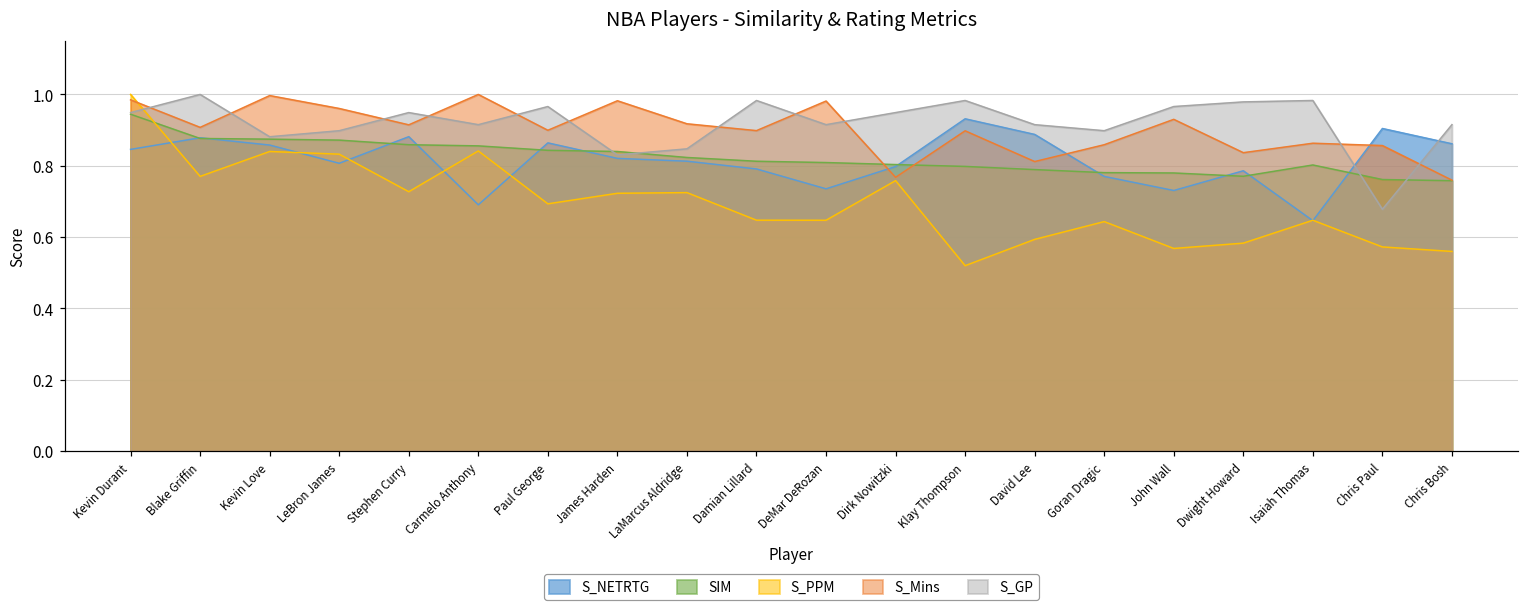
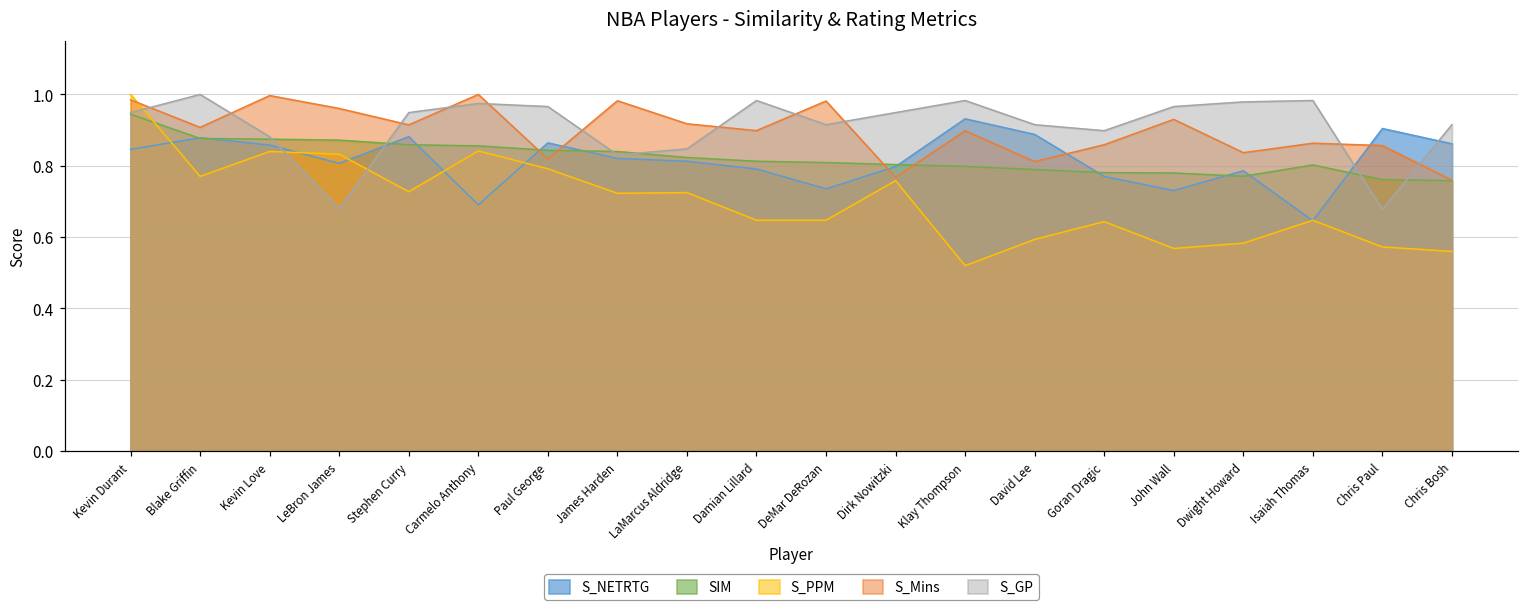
  {
    "S_NETRTG": {
      "Kevin Durant": 0.85,
      "Kevin Love": 0.86,
      "LeBron James": 0.81,
      "Stephen Curry": 0.88,
      "Carmelo Anthony": 0.69,
      "Paul George": 0.86,
      "James Harden": 0.82,
      "LaMarcus Aldridge": 0.81,
      "Damian Lillard": 0.79,
      "DeMar DeRozan": 0.74,
      "Klay Thompson": 0.93,
      "David Lee": 0.89,
      "Goran Dragic": 0.77,
      "John Wall": 0.73,
      "Dwight Howard": 0.79,
      "Chris Paul": 0.90,
      "Chris Bosh": 0.86
    },
    "SIM": {
      "LeBron James": 0.87,
      "Stephen Curry": 0.86,
      "Carmelo Anthony": 0.86,
      "Paul George": 0.84,
      "James Harden": 0.84,
      "LaMarcus Aldridge": 0.82,
      "Damian Lillard": 0.81,
      "DeMar DeRozan": 0.81,
      "Klay Thompson": 0.80,
      "David Lee": 0.79,
      "Goran Dragic": 0.78,
      "John Wall": 0.78,
      "Dwight Howard": 0.77,
      "Isaiah Thomas": 0.80,
      "Chris Paul": 0.76
    },
    "S_PPM": {
      "Kevin Durant": 1.00,
      "Blake Griffin": 0.77,
      "Kevin Love": 0.84,
      "LeBron James": 0.83,
      "Stephen Curry": 0.73,
      "Carmelo Anthony": 0.84,
-     "Paul George": 0.69,
+     "Paul George": 0.79,
      "James Harden": 0.72,
      "LaMarcus Aldridge": 0.72,
      "Damian Lillard": 0.65,
      "DeMar DeRozan": 0.65,
      "Dirk Nowitzki": 0.76,
      "Klay Thompson": 0.52,
      "David Lee": 0.59,
      "Goran Dragic": 0.64,
      "John Wall": 0.57,
      "Dwight Howard": 0.58,
      "Chris Paul": 0.57,
      "Chris Bosh": 0.56
    },
    "S_Mins": {
      "Kevin Durant": 0.98,
      "Blake Griffin": 0.91,
      "Kevin Love": 1.00,
      "LeBron James": 0.96,
      "Stephen Curry": 0.91,
      "Carmelo Anthony": 1.00,
-     "Paul George": 0.90,
+     "Paul George": 0.82,
      "James Harden": 0.98,
      "LaMarcus Aldridge": 0.92,
      "Damian Lillard": 0.90,
      "DeMar DeRozan": 0.98,
      "Dirk Nowitzki": 0.77,
      "Klay Thompson": 0.90,
      "David Lee": 0.81,
      "Goran Dragic": 0.86,
      "John Wall": 0.93,
      "Dwight Howard": 0.84,
      "Isaiah Thomas": 0.86,
      "Chris Paul": 0.86
    },
    "S_GP": {
      "Blake Griffin": 1.00,
-     "LeBron James": 0.90,
+     "LeBron James": 0.68,
      "Stephen Curry": 0.95,
-     "Carmelo Anthony": 0.92,
+     "Carmelo Anthony": 0.97,
      "Paul George": 0.97,
      "James Harden": 0.83,
      "LaMarcus Aldridge": 0.85,
      "Damian Lillard": 0.98,
      "DeMar DeRozan": 0.92,
      "Dirk Nowitzki": 0.95,
      "Klay Thompson": 0.98,
      "David Lee": 0.92,
      "Goran Dragic": 0.90,
      "John Wall": 0.97,
      "Dwight Howard": 0.98,
      "Isaiah Thomas": 0.98,
      "Chris Paul": 0.68,
      "Chris Bosh": 0.92
    }
  }
